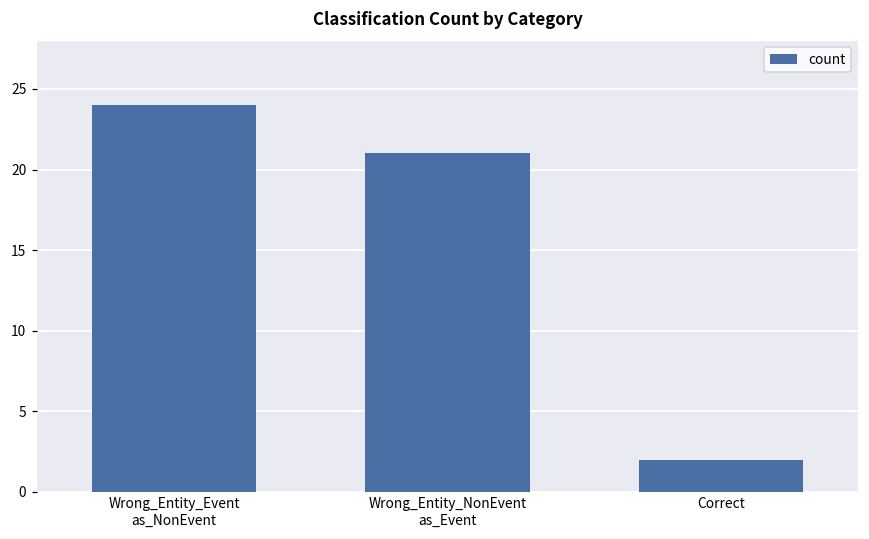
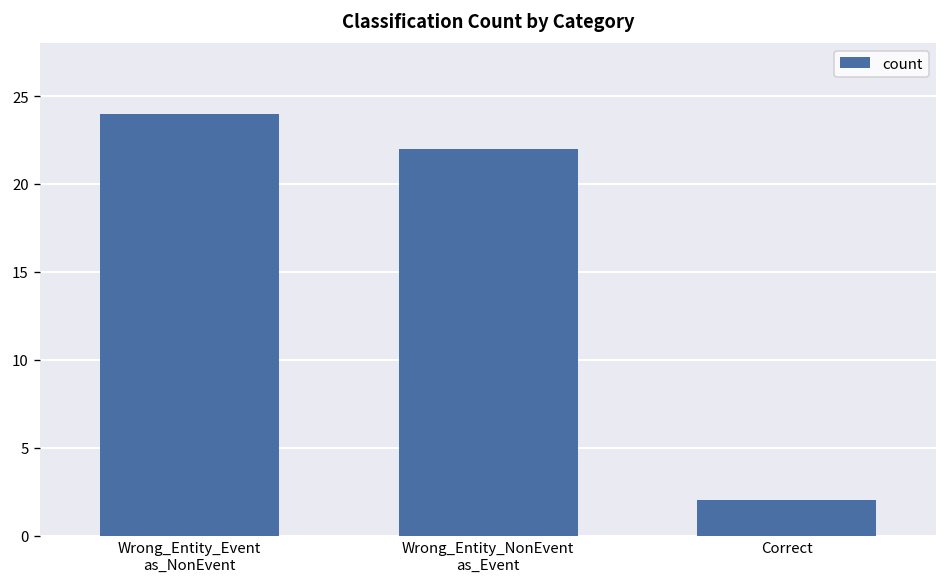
  {
    "Wrong_Entity_Event as_NonEvent": 24,
-   "Wrong_Entity_NonEvent as_Event": 21,
+   "Wrong_Entity_NonEvent as_Event": 22,
    "Correct": 2
  }
